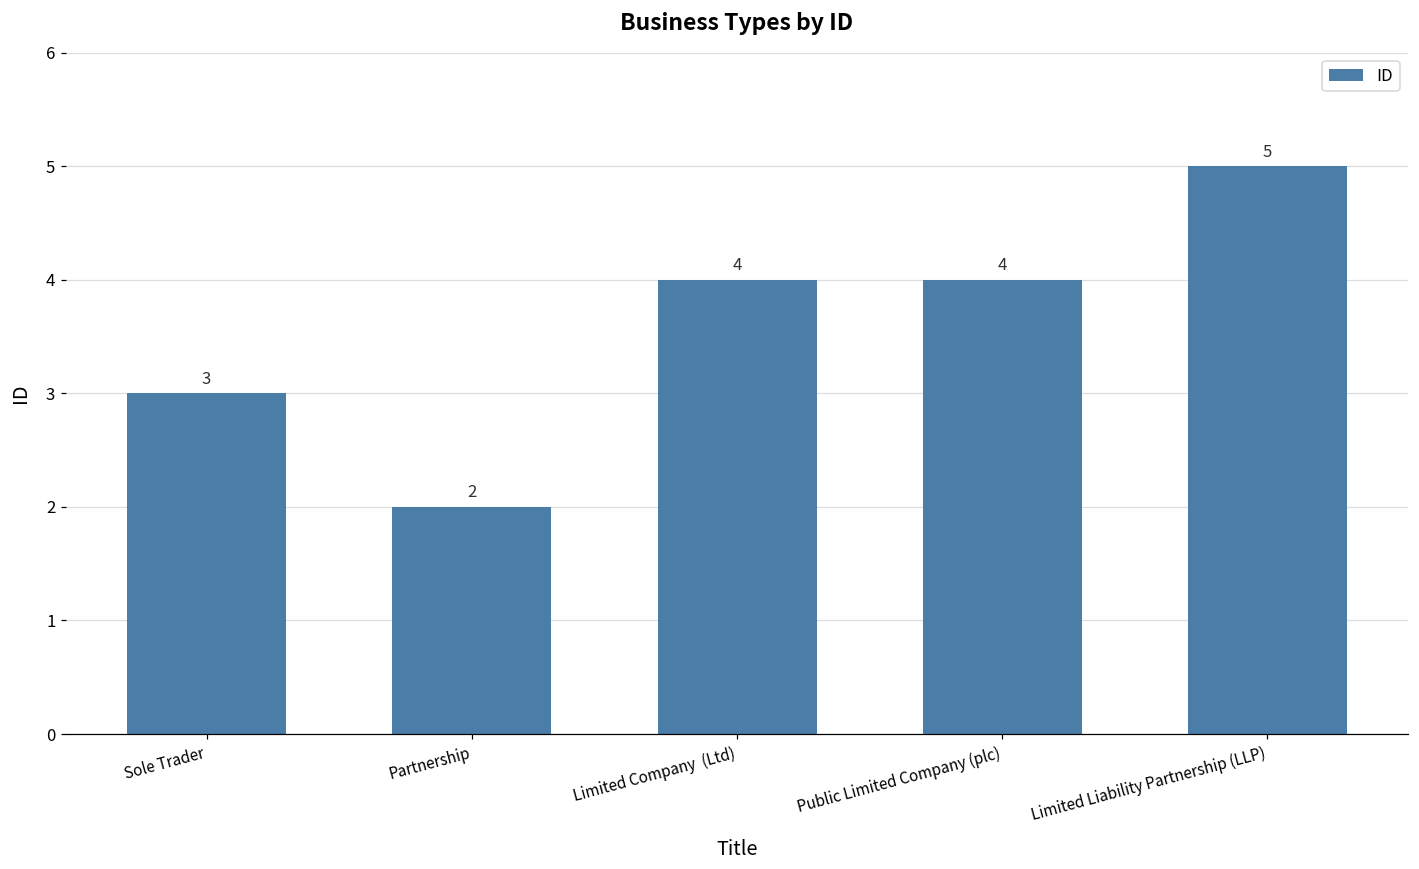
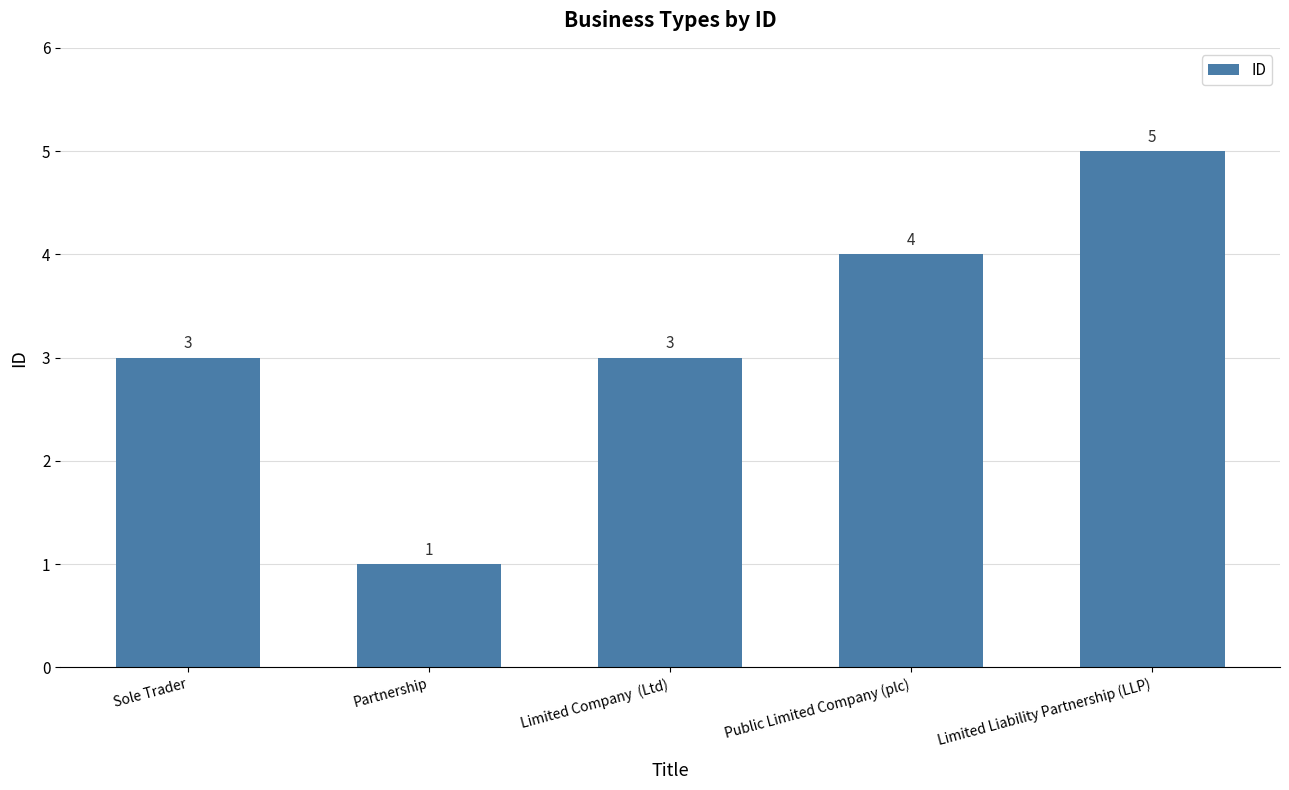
  {
    "Sole Trader": 3,
-   "Partnership": 2,
-   "Limited Company (Ltd)": 4,
+   "Partnership": 1,
+   "Limited Company (Ltd)": 3,
    "Public Limited Company (plc)": 4,
    "Limited Liability Partnership (LLP)": 5
  }
